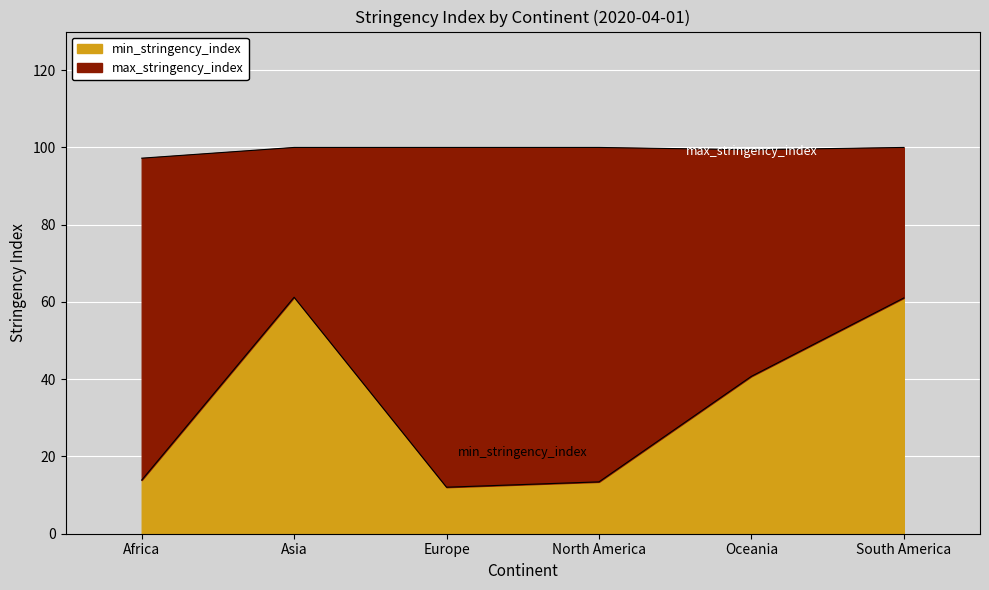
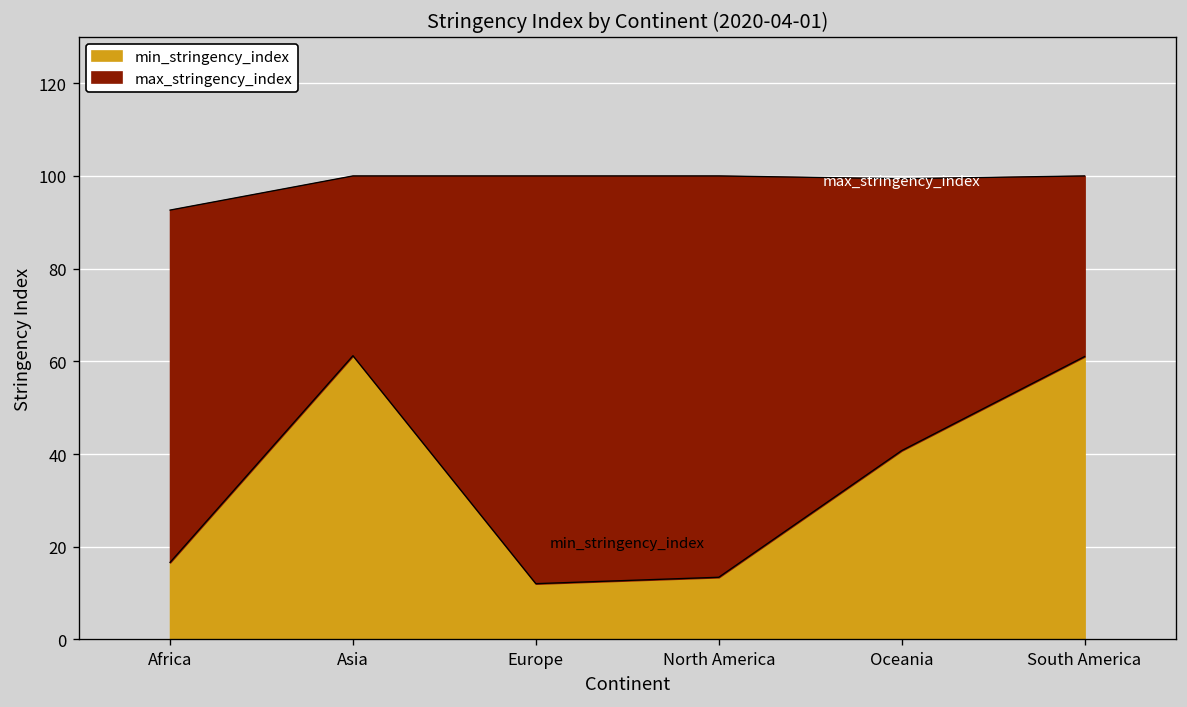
  {
    "min_stringency_index": {
-     "Africa": 14,
+     "Africa": 17,
      "Asia": 61,
      "Europe": 12,
      "North America": 13,
      "Oceania": 41,
      "South America": 61
    },
    "max_stringency_index": {
-     "Africa": 97,
+     "Africa": 93,
      "Asia": 100,
      "Europe": 100,
      "North America": 100,
      "Oceania": 99,
      "South America": 100
    }
  }
